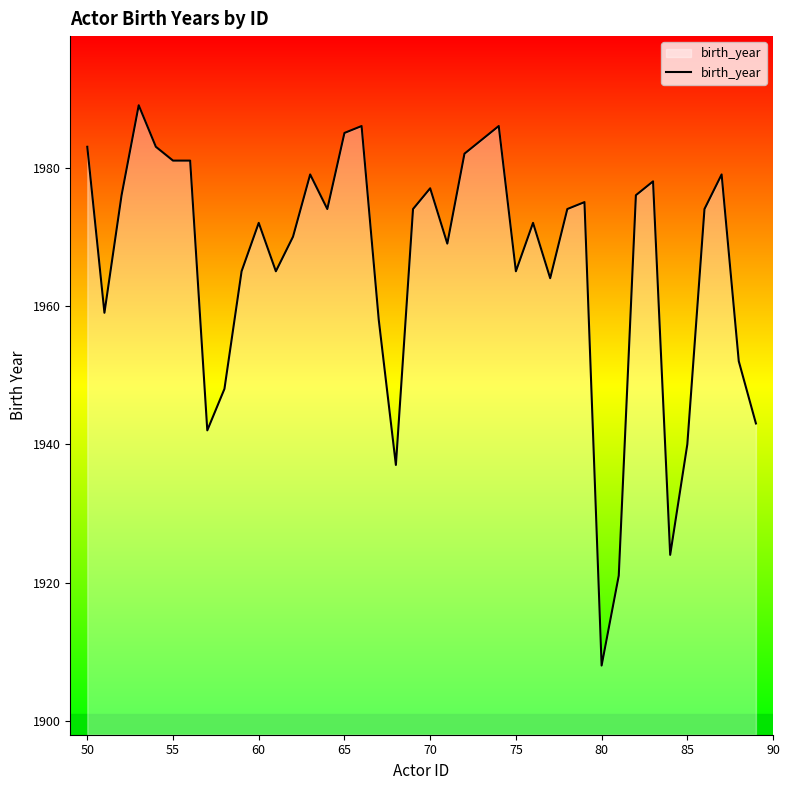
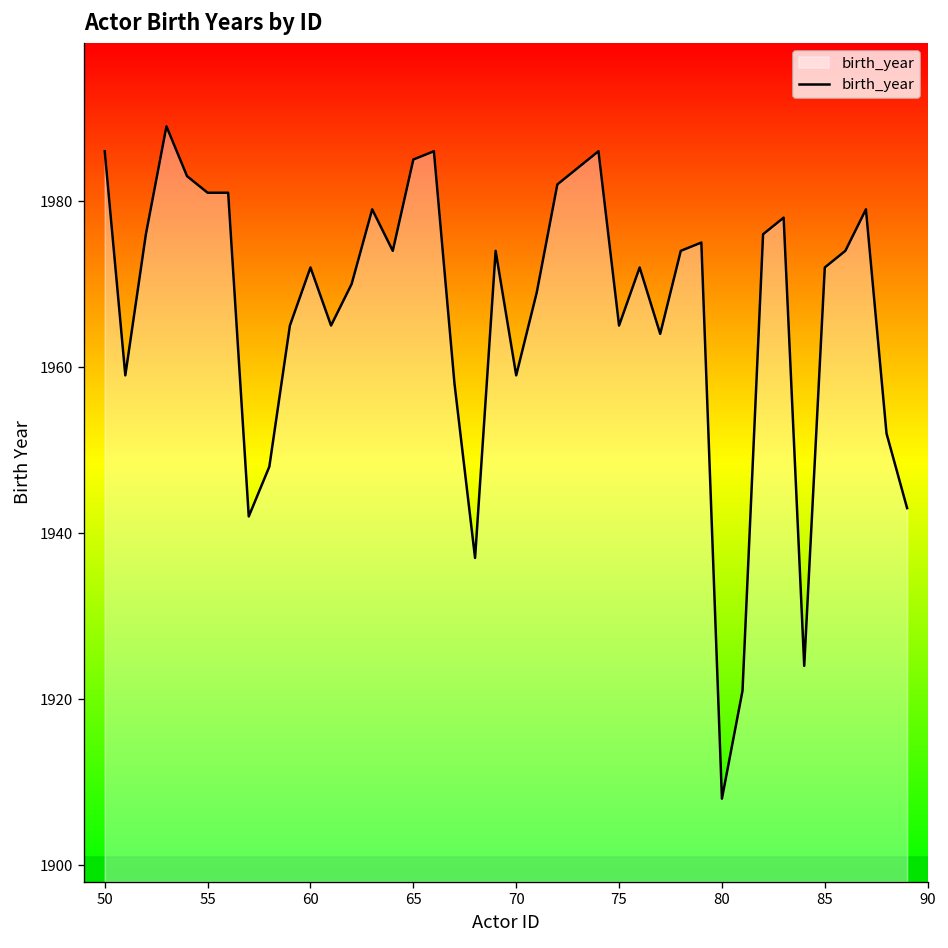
  {
-   "50": 1983,
+   "50": 1986,
    "55": 1981,
    "60": 1972,
    "65": 1985,
-   "70": 1977,
+   "70": 1959,
    "75": 1965,
    "80": 1908,
-   "85": 1940
+   "85": 1972
  }
